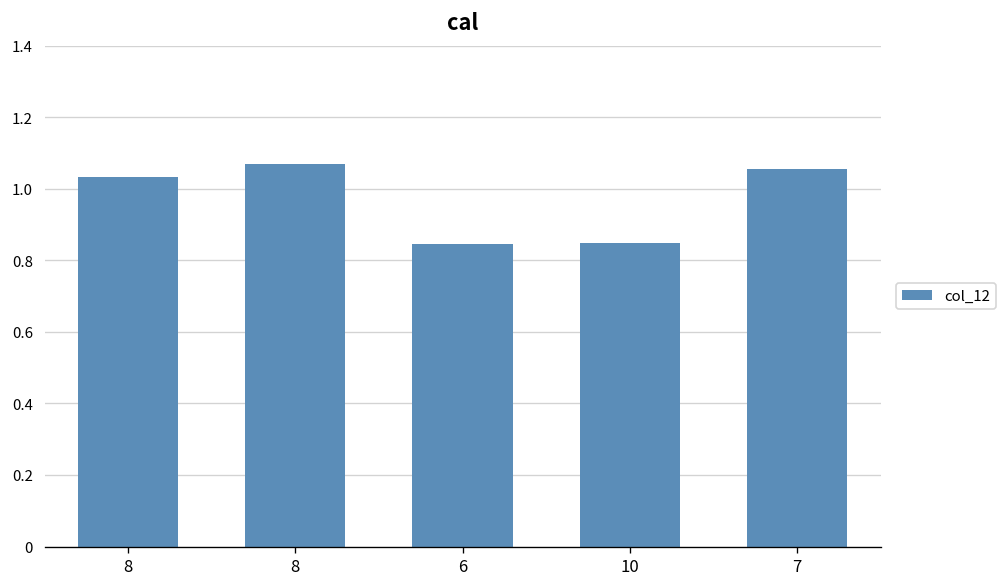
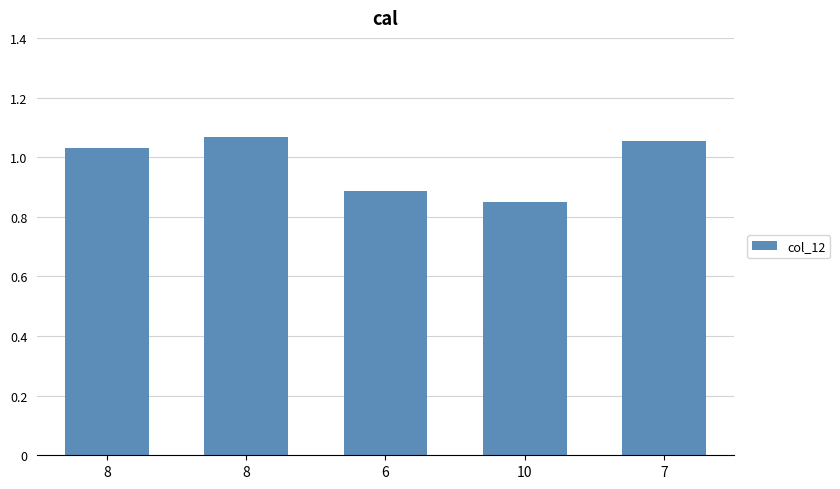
  {
-   "6": 0.85,
+   "6": 0.89,
    "10": 0.85,
    "7": 1.05
  }
